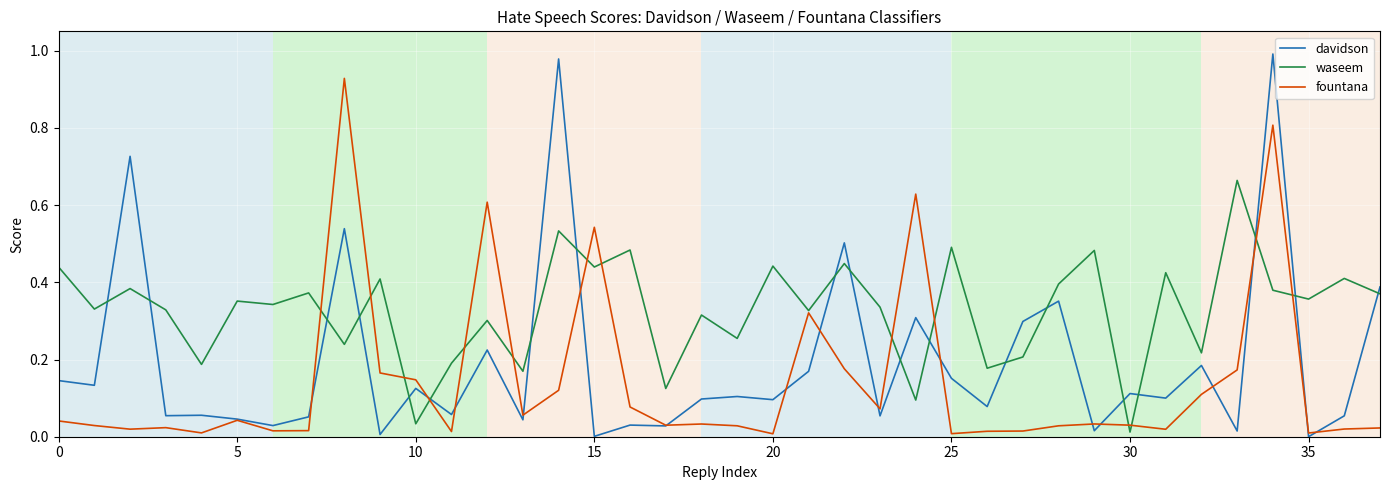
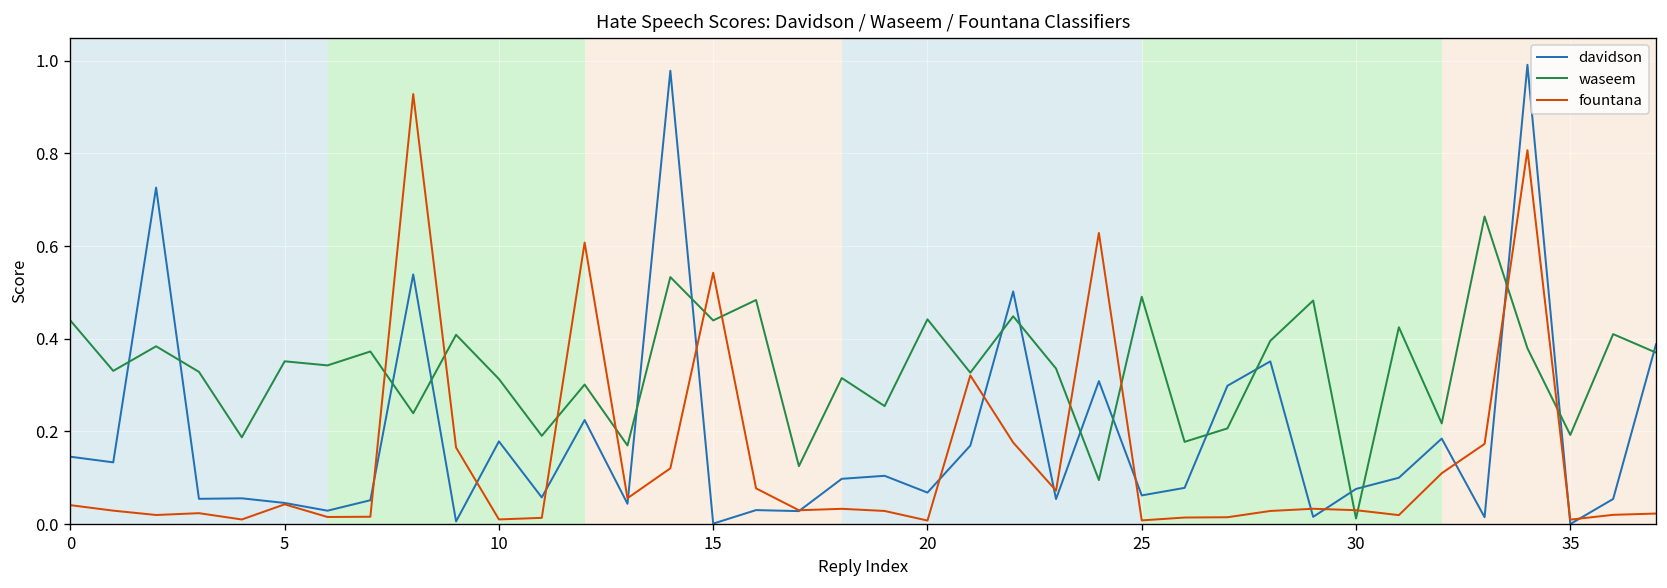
  {
    "davidson": {
      "0": 0.15,
-     "10": 0.13,
+     "10": 0.18,
      "15": 0.00,
-     "20": 0.10,
-     "25": 0.15,
-     "30": 0.11,
+     "20": 0.07,
+     "25": 0.06,
+     "30": 0.08,
      "35": 0.00
    },
    "waseem": {
      "0": 0.44,
      "5": 0.35,
-     "10": 0.03,
+     "10": 0.31,
      "15": 0.44,
      "20": 0.44,
      "25": 0.49,
      "30": 0.01,
-     "35": 0.36
+     "35": 0.19
    },
    "fountana": {
      "0": 0.04,
-     "10": 0.15,
+     "10": 0.01,
      "15": 0.54,
      "20": 0.01,
      "25": 0.01,
      "30": 0.03,
      "35": 0.01
    }
  }
